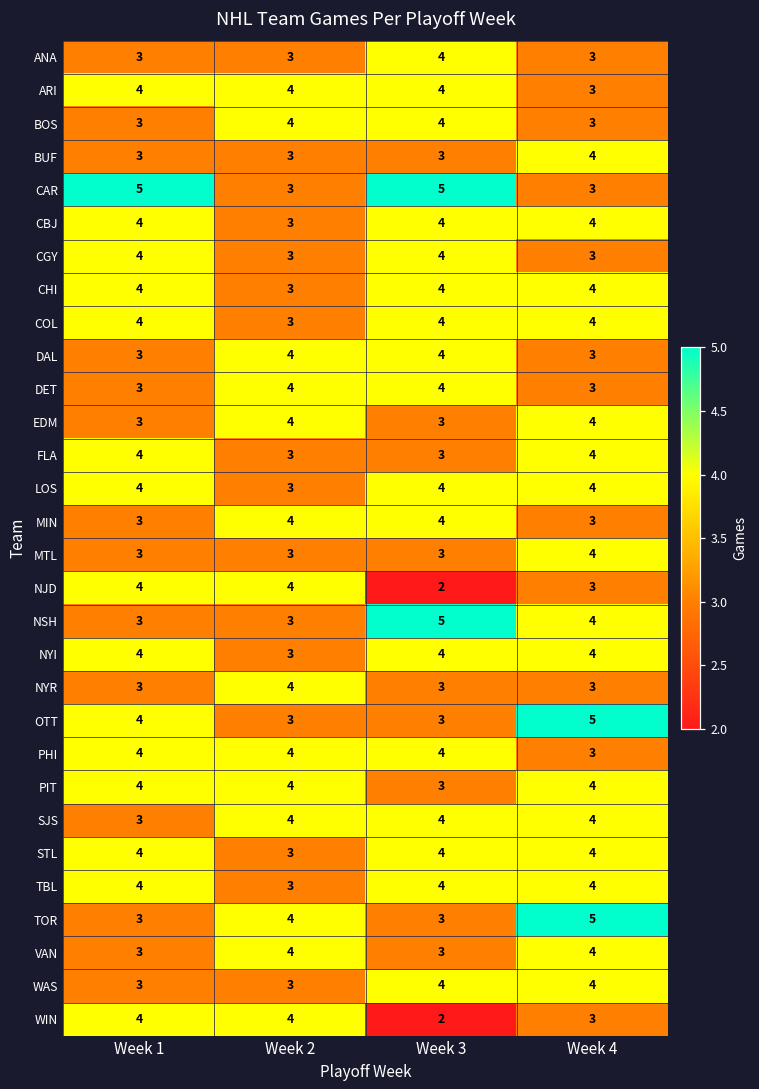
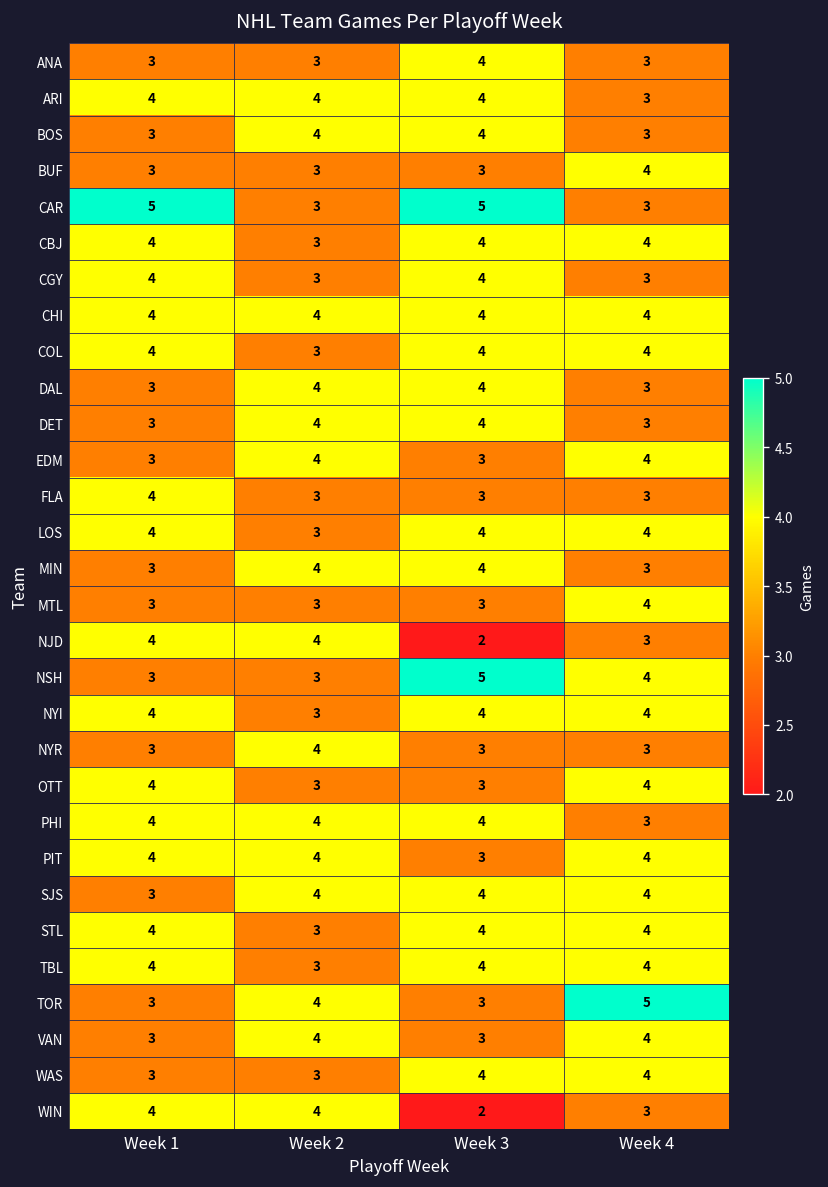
  {
    "ANA": {
      "Week 1": 3,
      "Week 2": 3,
      "Week 3": 4,
      "Week 4": 3
    },
    "ARI": {
      "Week 1": 4,
      "Week 2": 4,
      "Week 3": 4,
      "Week 4": 3
    },
    "BOS": {
      "Week 1": 3,
      "Week 2": 4,
      "Week 3": 4,
      "Week 4": 3
    },
    "BUF": {
      "Week 1": 3,
      "Week 2": 3,
      "Week 3": 3,
      "Week 4": 4
    },
    "CAR": {
      "Week 1": 5,
      "Week 2": 3,
      "Week 3": 5,
      "Week 4": 3
    },
    "CBJ": {
      "Week 1": 4,
      "Week 2": 3,
      "Week 3": 4,
      "Week 4": 4
    },
    "CGY": {
      "Week 1": 4,
      "Week 2": 3,
      "Week 3": 4,
      "Week 4": 3
    },
    "CHI": {
      "Week 1": 4,
-     "Week 2": 3,
+     "Week 2": 4,
      "Week 3": 4,
      "Week 4": 4
    },
    "COL": {
      "Week 1": 4,
      "Week 2": 3,
      "Week 3": 4,
      "Week 4": 4
    },
    "DAL": {
      "Week 1": 3,
      "Week 2": 4,
      "Week 3": 4,
      "Week 4": 3
    },
    "DET": {
      "Week 1": 3,
      "Week 2": 4,
      "Week 3": 4,
      "Week 4": 3
    },
    "EDM": {
      "Week 1": 3,
      "Week 2": 4,
      "Week 3": 3,
      "Week 4": 4
    },
    "FLA": {
      "Week 1": 4,
      "Week 2": 3,
      "Week 3": 3,
-     "Week 4": 4
+     "Week 4": 3
    },
    "LOS": {
      "Week 1": 4,
      "Week 2": 3,
      "Week 3": 4,
      "Week 4": 4
    },
    "MIN": {
      "Week 1": 3,
      "Week 2": 4,
      "Week 3": 4,
      "Week 4": 3
    },
    "MTL": {
      "Week 1": 3,
      "Week 2": 3,
      "Week 3": 3,
      "Week 4": 4
    },
    "NJD": {
      "Week 1": 4,
      "Week 2": 4,
      "Week 3": 2,
      "Week 4": 3
    },
    "NSH": {
      "Week 1": 3,
      "Week 2": 3,
      "Week 3": 5,
      "Week 4": 4
    },
    "NYI": {
      "Week 1": 4,
      "Week 2": 3,
      "Week 3": 4,
      "Week 4": 4
    },
    "NYR": {
      "Week 1": 3,
      "Week 2": 4,
      "Week 3": 3,
      "Week 4": 3
    },
    "OTT": {
      "Week 1": 4,
      "Week 2": 3,
      "Week 3": 3,
-     "Week 4": 5
+     "Week 4": 4
    },
    "PHI": {
      "Week 1": 4,
      "Week 2": 4,
      "Week 3": 4,
      "Week 4": 3
    },
    "PIT": {
      "Week 1": 4,
      "Week 2": 4,
      "Week 3": 3,
      "Week 4": 4
    },
    "SJS": {
      "Week 1": 3,
      "Week 2": 4,
      "Week 3": 4,
      "Week 4": 4
    },
    "STL": {
      "Week 1": 4,
      "Week 2": 3,
      "Week 3": 4,
      "Week 4": 4
    },
    "TBL": {
      "Week 1": 4,
      "Week 2": 3,
      "Week 3": 4,
      "Week 4": 4
    },
    "TOR": {
      "Week 1": 3,
      "Week 2": 4,
      "Week 3": 3,
      "Week 4": 5
    },
    "VAN": {
      "Week 1": 3,
      "Week 2": 4,
      "Week 3": 3,
      "Week 4": 4
    },
    "WAS": {
      "Week 1": 3,
      "Week 2": 3,
      "Week 3": 4,
      "Week 4": 4
    },
    "WIN": {
      "Week 1": 4,
      "Week 2": 4,
      "Week 3": 2,
      "Week 4": 3
    }
  }
